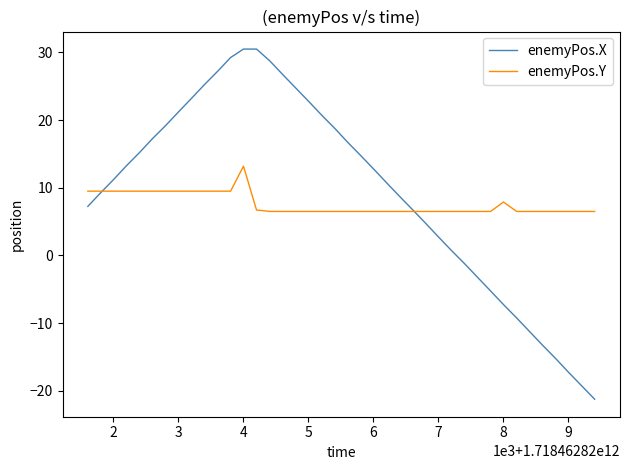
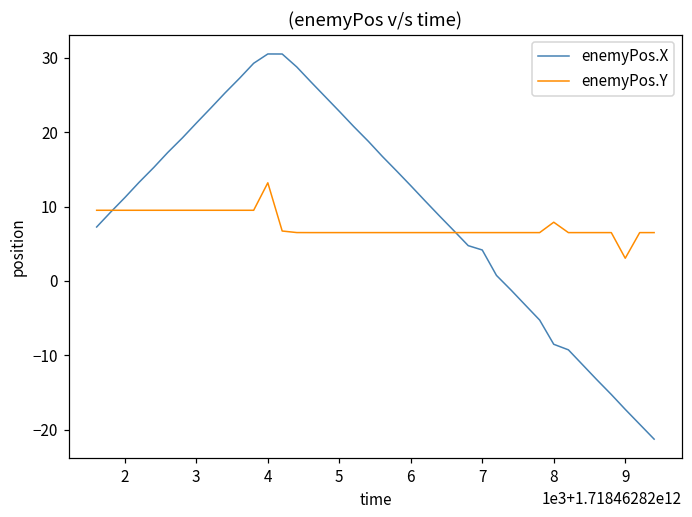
  {
    "enemyPos.X": {
      "4": 31,
-     "7": 3,
-     "8": -7,
+     "7": 4,
+     "8": -9,
      "9": -17
    },
    "enemyPos.Y": {
      "4": 13,
      "7": 7,
      "8": 8,
-     "9": 7
+     "9": 3
    }
  }
